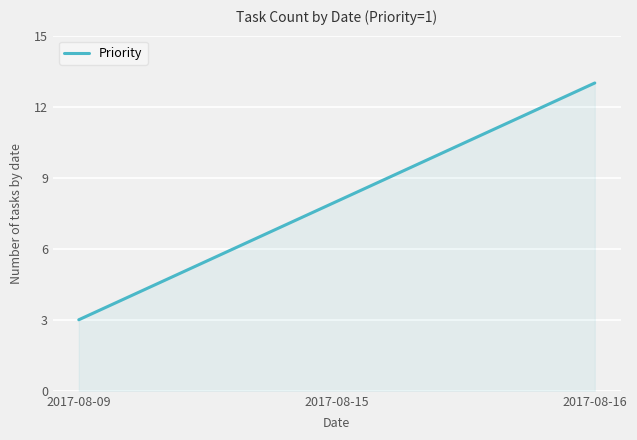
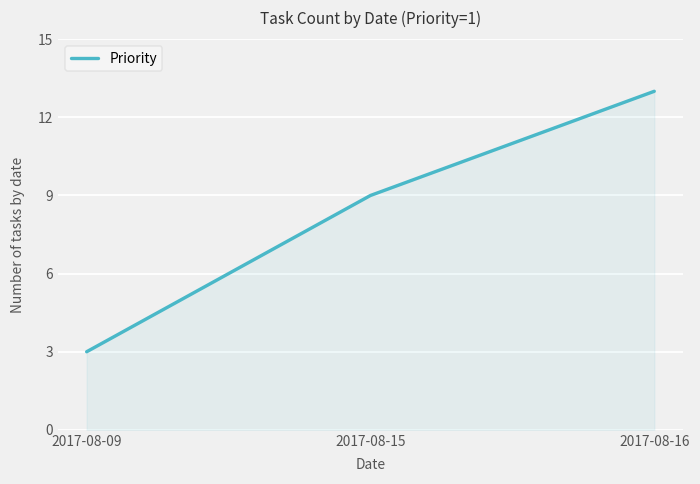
  {
    "2017-08-09": 3,
-   "2017-08-15": 8,
+   "2017-08-15": 9,
    "2017-08-16": 13
  }
